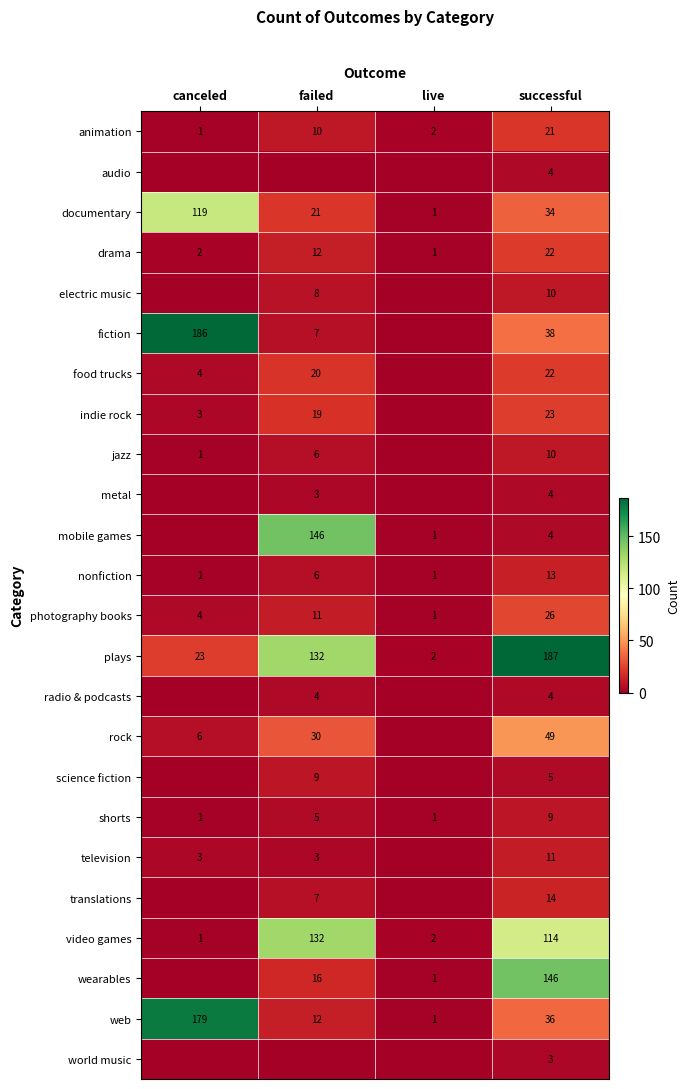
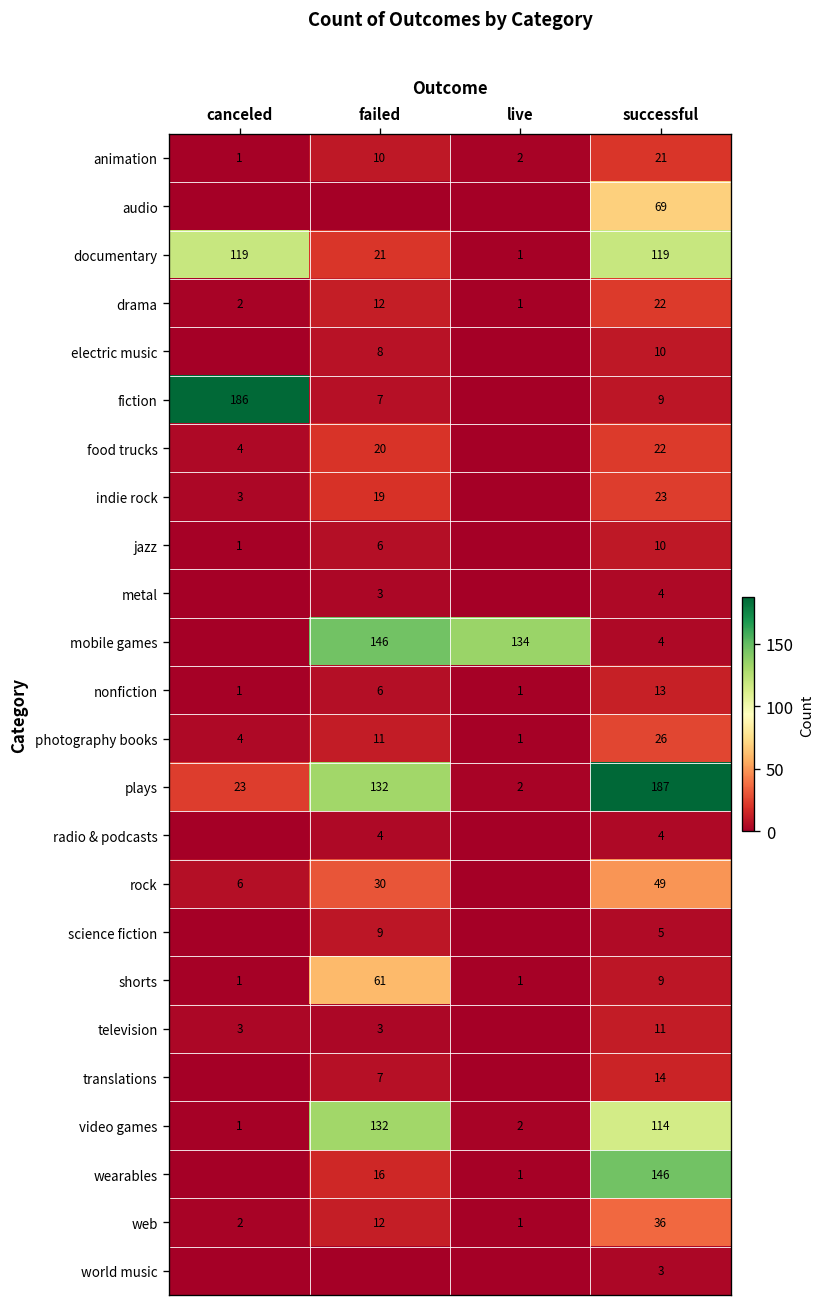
  {
    "animation": {
      "canceled": 1,
      "failed": 10,
      "live": 2,
      "successful": 21
    },
    "audio": {
-     "successful": 4
+     "successful": 69
    },
    "documentary": {
      "canceled": 119,
      "failed": 21,
      "live": 1,
-     "successful": 34
+     "successful": 119
    },
    "drama": {
      "canceled": 2,
      "failed": 12,
      "live": 1,
      "successful": 22
    },
    "electric music": {
      "failed": 8,
      "successful": 10
    },
    "fiction": {
      "canceled": 186,
      "failed": 7,
-     "successful": 38
+     "successful": 9
    },
    "food trucks": {
      "canceled": 4,
      "failed": 20,
      "successful": 22
    },
    "indie rock": {
      "canceled": 3,
      "failed": 19,
      "successful": 23
    },
    "jazz": {
      "canceled": 1,
      "failed": 6,
      "successful": 10
    },
    "metal": {
      "failed": 3,
      "successful": 4
    },
    "mobile games": {
      "failed": 146,
-     "live": 1,
+     "live": 134,
      "successful": 4
    },
    "nonfiction": {
      "canceled": 1,
      "failed": 6,
      "live": 1,
      "successful": 13
    },
    "photography books": {
      "canceled": 4,
      "failed": 11,
      "live": 1,
      "successful": 26
    },
    "plays": {
      "canceled": 23,
      "failed": 132,
      "live": 2,
      "successful": 187
    },
    "radio & podcasts": {
      "failed": 4,
      "successful": 4
    },
    "rock": {
      "canceled": 6,
      "failed": 30,
      "successful": 49
    },
    "science fiction": {
      "failed": 9,
      "successful": 5
    },
    "shorts": {
      "canceled": 1,
-     "failed": 5,
+     "failed": 61,
      "live": 1,
      "successful": 9
    },
    "television": {
      "canceled": 3,
      "failed": 3,
      "successful": 11
    },
    "translations": {
      "failed": 7,
      "successful": 14
    },
    "video games": {
      "canceled": 1,
      "failed": 132,
      "live": 2,
      "successful": 114
    },
    "wearables": {
      "failed": 16,
      "live": 1,
      "successful": 146
    },
    "web": {
-     "canceled": 179,
+     "canceled": 2,
      "failed": 12,
      "live": 1,
      "successful": 36
    },
    "world music": {
      "successful": 3
    }
  }
